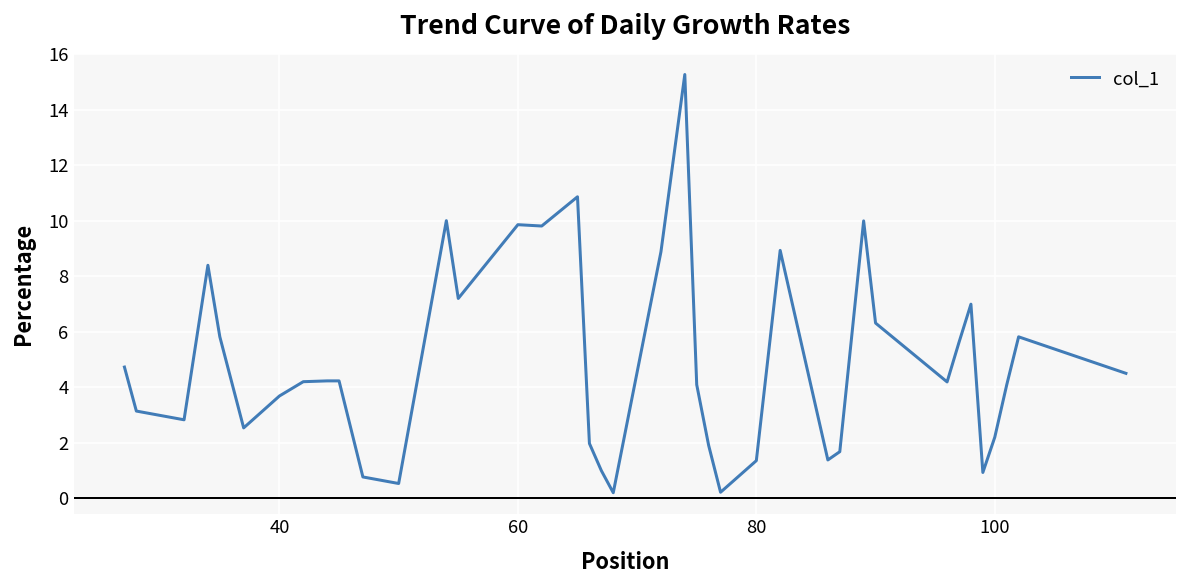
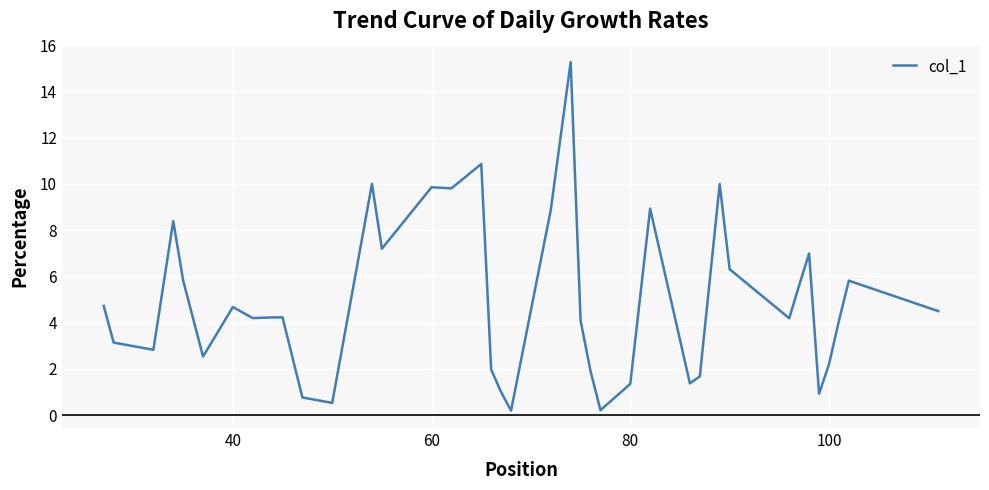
  {
-   "40": 3.7,
+   "40": 4.7,
    "60": 9.9,
    "80": 1.4,
    "100": 2.2
  }
